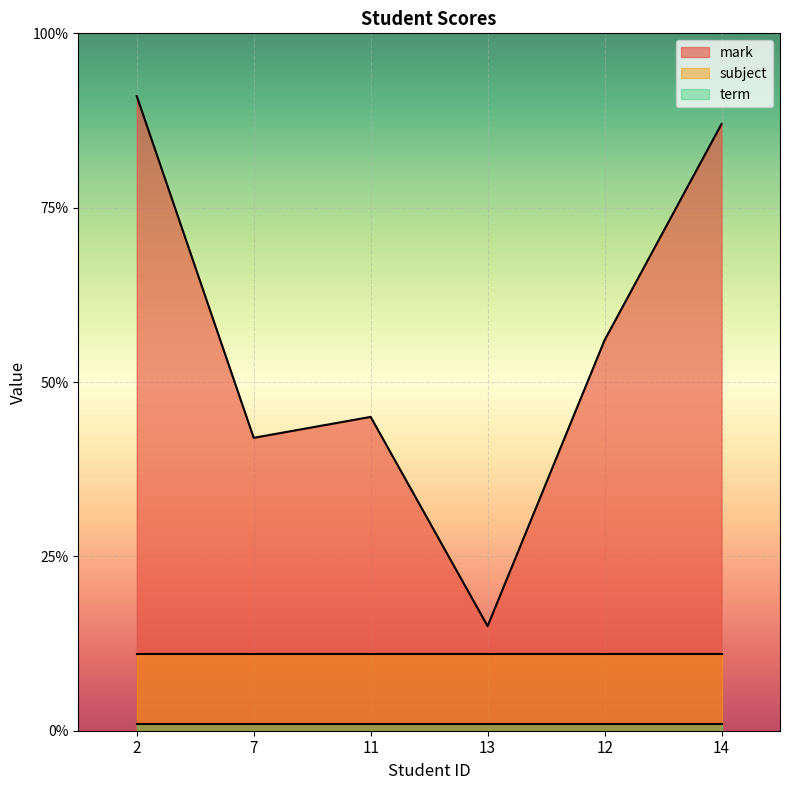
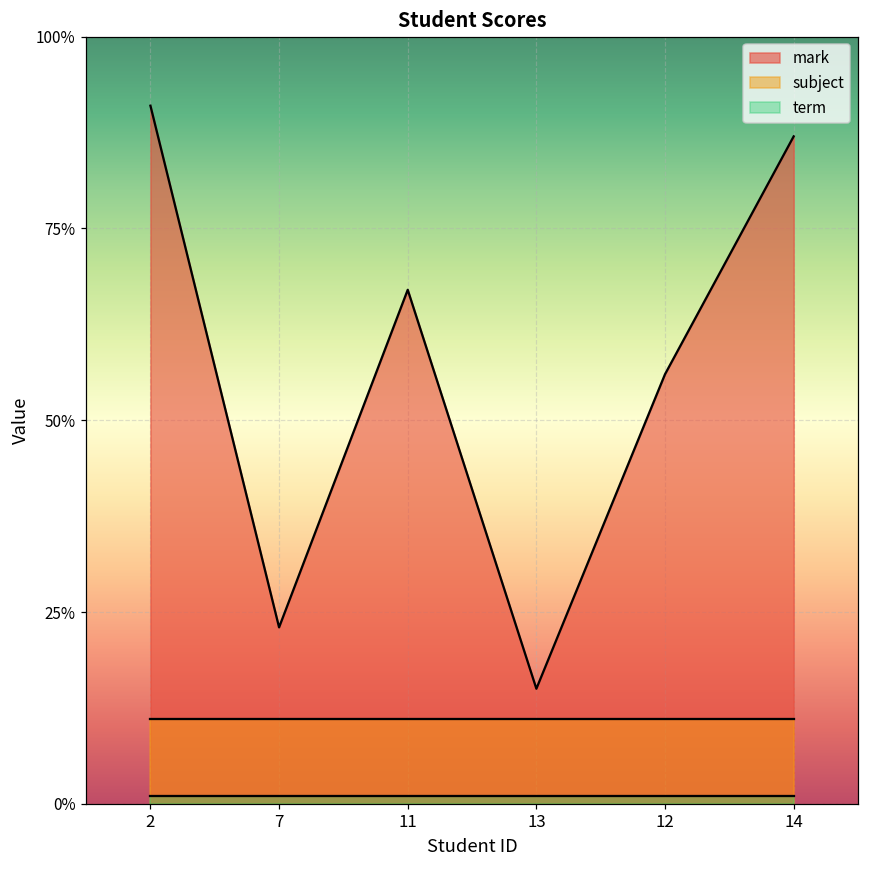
  {
    "mark": {
      "2": "91%",
-     "7": "42%",
-     "11": "45%",
+     "7": "23%",
+     "11": "67%",
      "13": "15%",
      "12": "56%",
      "14": "87%"
    },
    "subject": {
      "2": "11%",
      "7": "11%",
      "11": "11%",
      "13": "11%",
      "12": "11%",
      "14": "11%"
    },
    "term": {
      "2": "1%",
      "7": "1%",
      "11": "1%",
      "13": "1%",
      "12": "1%",
      "14": "1%"
    }
  }
